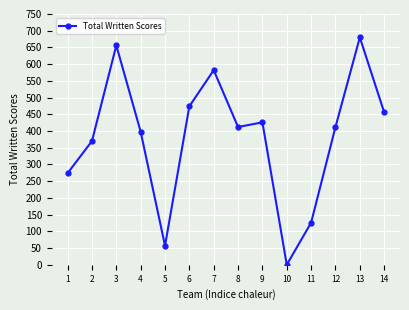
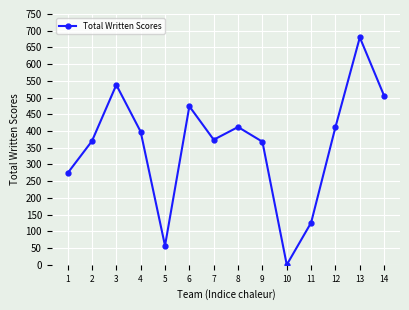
  {
    "1": 270,
    "2": 370,
-   "3": 660,
+   "3": 540,
    "4": 400,
    "5": 60,
    "6": 470,
-   "7": 580,
+   "7": 370,
    "8": 410,
-   "9": 430,
+   "9": 370,
    "10": 0,
    "11": 130,
    "12": 410,
    "13": 680,
-   "14": 460
+   "14": 510
  }
